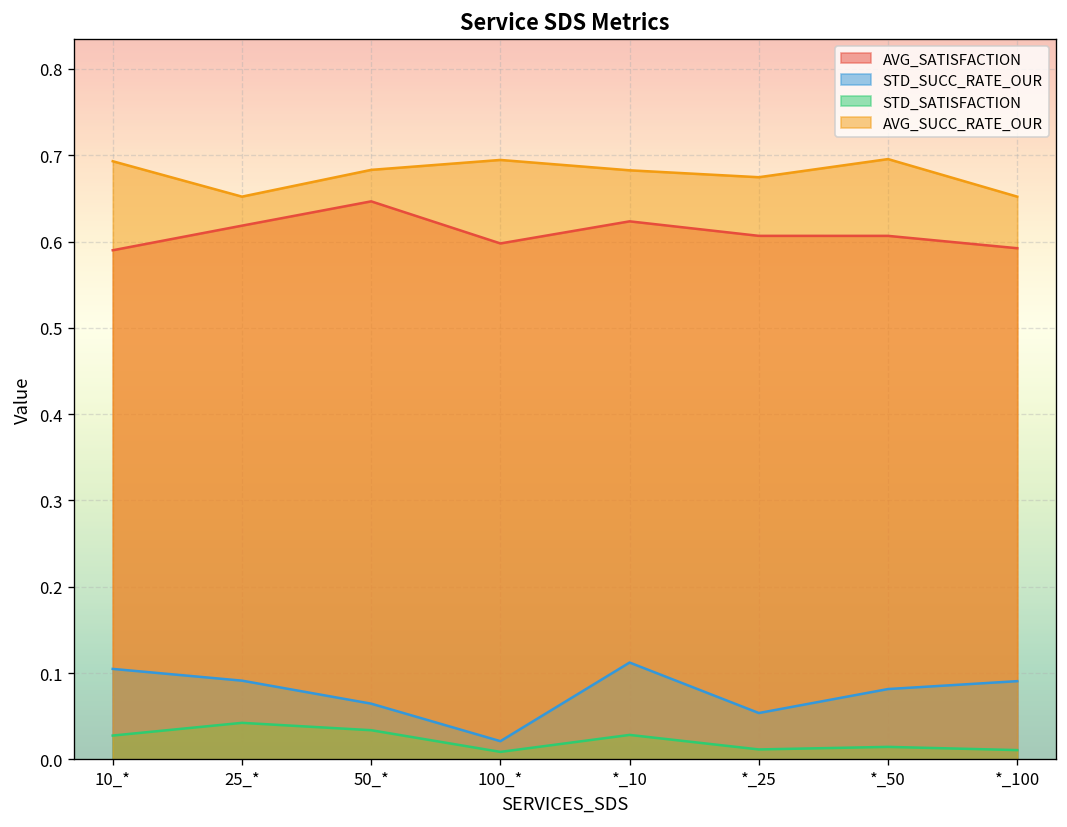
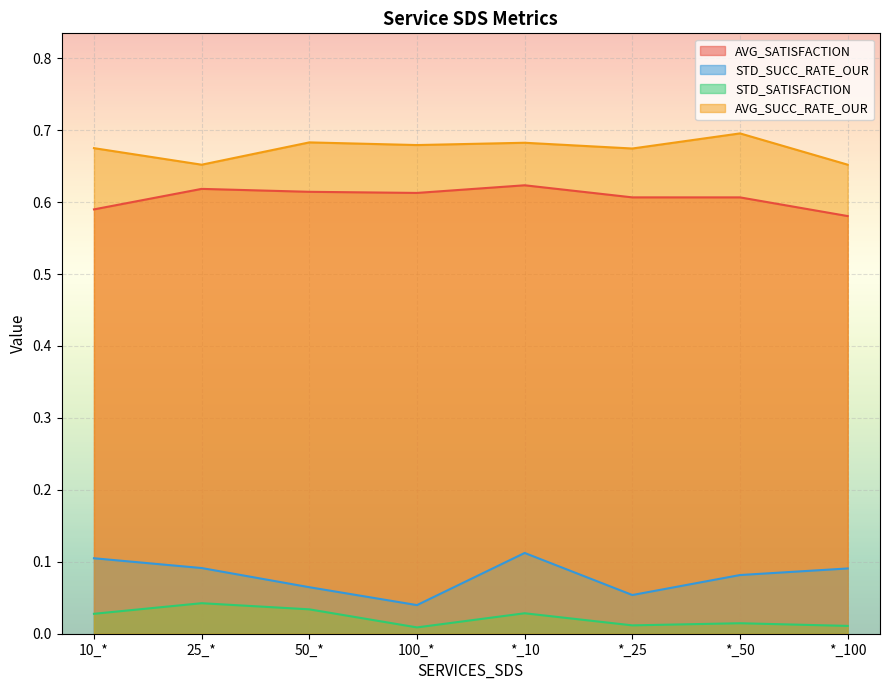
  {
    "AVG_SATISFACTION": {
      "10_*": 0.59,
      "25_*": 0.62,
-     "50_*": 0.65,
-     "100_*": 0.60,
+     "50_*": 0.61,
+     "100_*": 0.61,
      "*_10": 0.62,
      "*_25": 0.61,
      "*_50": 0.61,
-     "*_100": 0.59
+     "*_100": 0.58
    },
    "STD_SUCC_RATE_OUR": {
      "10_*": 0.10,
      "25_*": 0.09,
      "50_*": 0.06,
-     "100_*": 0.02,
+     "100_*": 0.04,
      "*_10": 0.11,
      "*_25": 0.05,
      "*_50": 0.08,
      "*_100": 0.09
    },
    "STD_SATISFACTION": {
      "10_*": 0.03,
      "25_*": 0.04,
      "50_*": 0.03,
      "100_*": 0.01,
      "*_10": 0.03,
      "*_25": 0.01,
      "*_50": 0.01,
      "*_100": 0.01
    },
    "AVG_SUCC_RATE_OUR": {
-     "10_*": 0.69,
+     "10_*": 0.68,
      "25_*": 0.65,
      "50_*": 0.68,
-     "100_*": 0.69,
+     "100_*": 0.68,
      "*_10": 0.68,
      "*_25": 0.67,
      "*_50": 0.70,
      "*_100": 0.65
    }
  }
